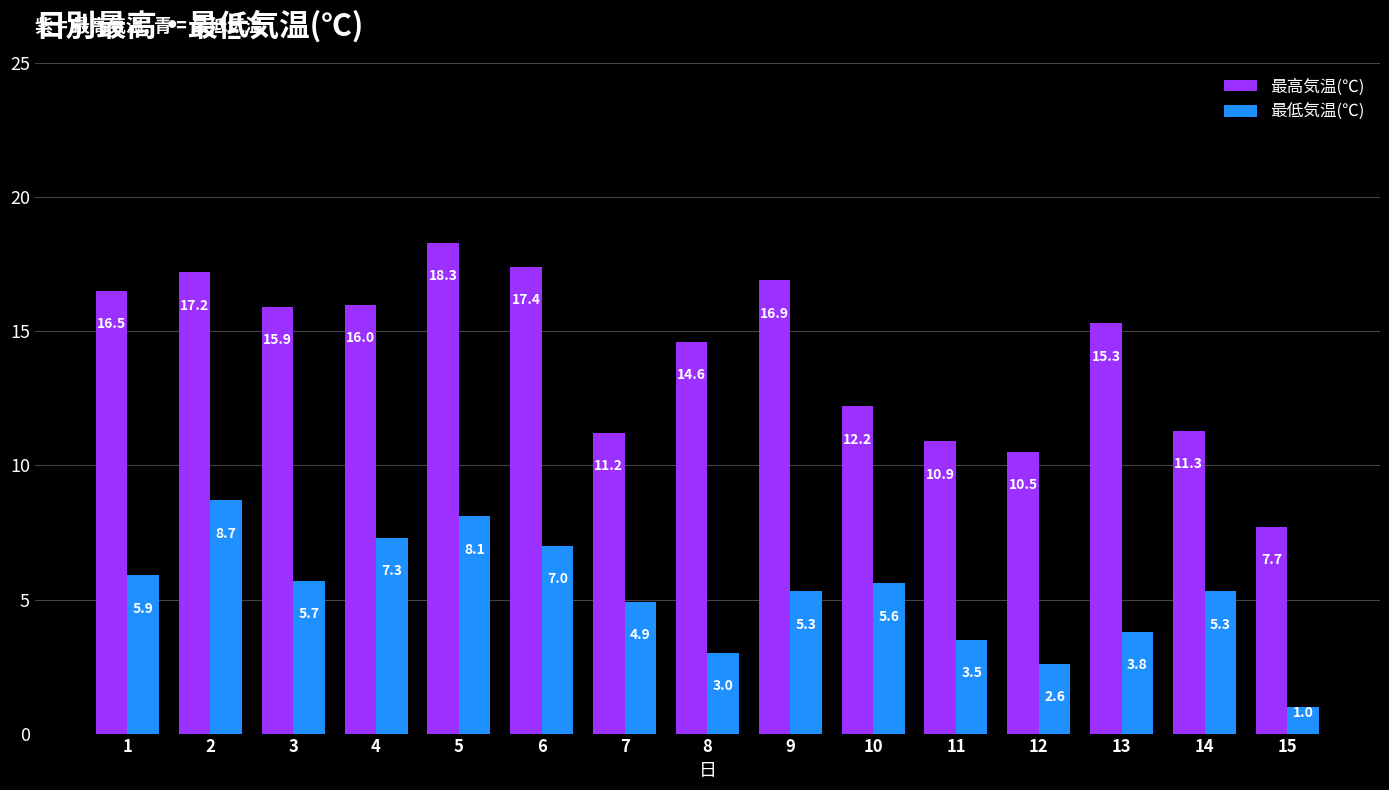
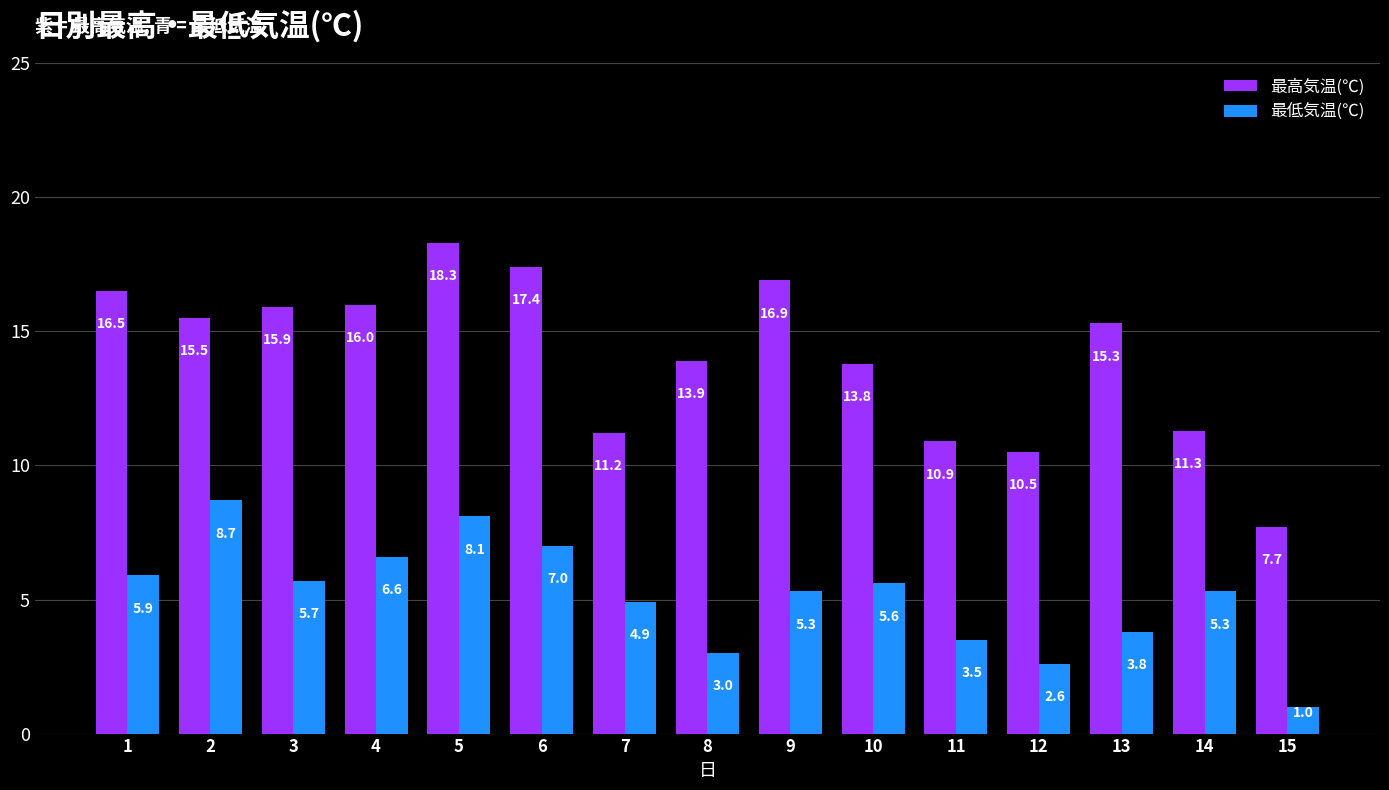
  {
    "最高気温(℃)": {
      "1": 16.5,
-     "2": 17.2,
+     "2": 15.5,
      "3": 15.9,
      "4": 16.0,
      "5": 18.3,
      "6": 17.4,
      "7": 11.2,
-     "8": 14.6,
+     "8": 13.9,
      "9": 16.9,
-     "10": 12.2,
+     "10": 13.8,
      "11": 10.9,
      "12": 10.5,
      "13": 15.3,
      "14": 11.3,
      "15": 7.7
    },
    "最低気温(℃)": {
      "1": 5.9,
      "2": 8.7,
      "3": 5.7,
-     "4": 7.3,
+     "4": 6.6,
      "5": 8.1,
      "6": 7.0,
      "7": 4.9,
      "8": 3.0,
      "9": 5.3,
      "10": 5.6,
      "11": 3.5,
      "12": 2.6,
      "13": 3.8,
      "14": 5.3,
      "15": 1.0
    }
  }
